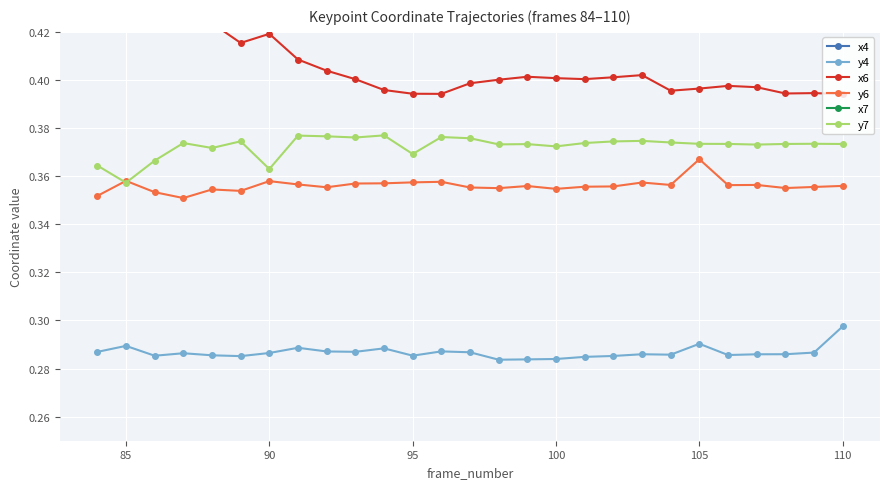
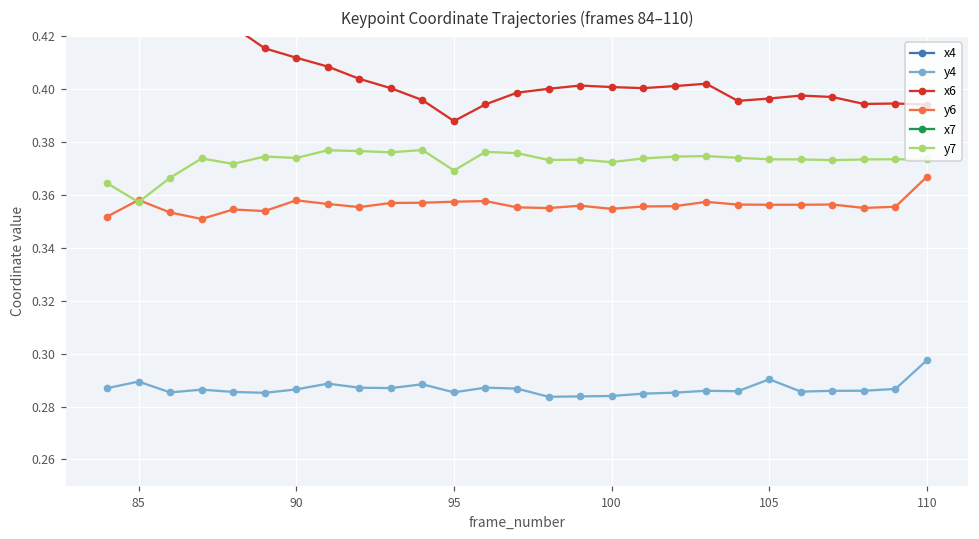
  {
    "y4": {
      "85": 0.289,
      "90": 0.286,
      "95": 0.285,
      "100": 0.284,
      "105": 0.290,
      "110": 0.298
    },
    "x6": {
-     "90": 0.419,
-     "95": 0.394,
+     "90": 0.412,
+     "95": 0.388,
      "100": 0.401,
      "105": 0.396
    },
    "y6": {
      "90": 0.358,
      "95": 0.357,
      "100": 0.355,
-     "105": 0.367,
-     "110": 0.356
+     "105": 0.356,
+     "110": 0.367
    },
    "y7": {
-     "90": 0.363,
+     "90": 0.374,
      "95": 0.369,
      "100": 0.372,
      "105": 0.373,
      "110": 0.373
    }
  }
